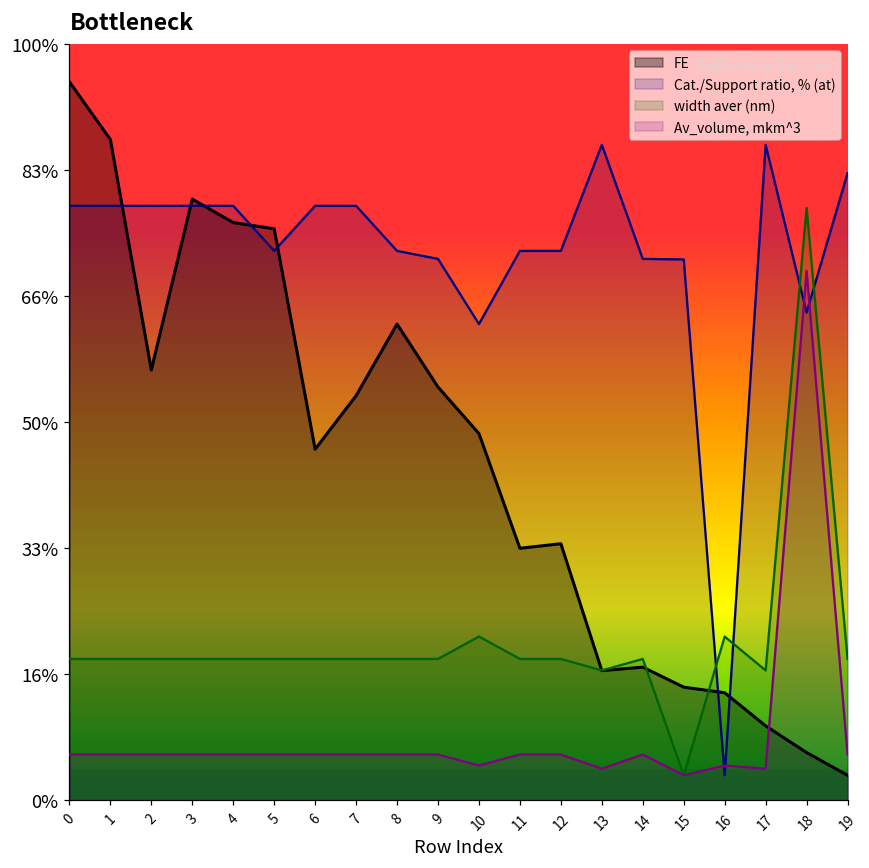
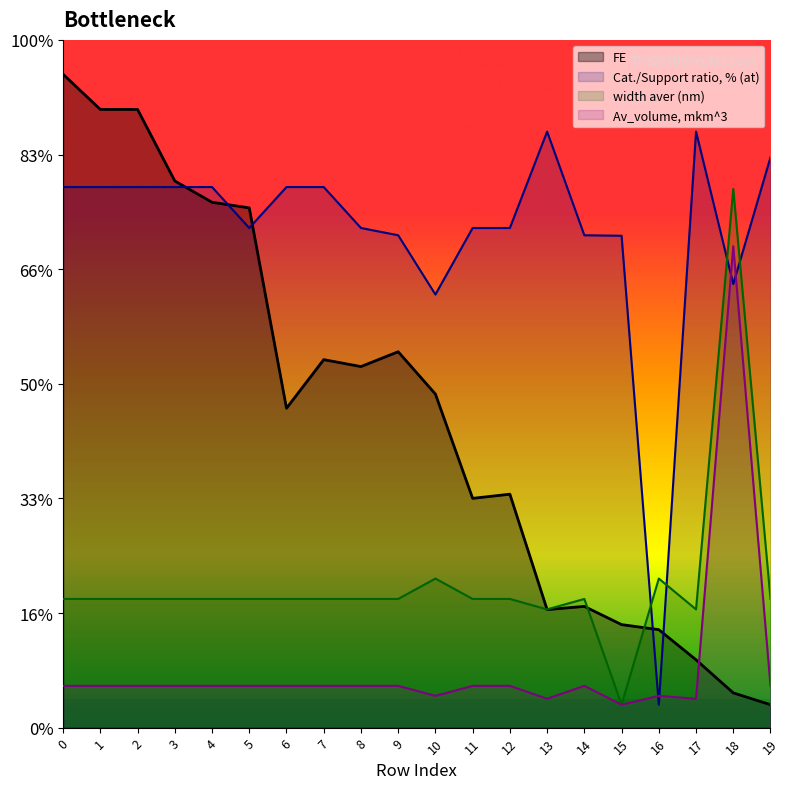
  {
    "FE": {
      "0": "95%",
-     "1": "87%",
-     "2": "57%",
+     "1": "90%",
+     "2": "90%",
      "3": "79%",
      "4": "76%",
      "5": "76%",
      "6": "46%",
      "7": "54%",
-     "8": "63%",
+     "8": "52%",
      "9": "55%",
      "10": "49%",
      "11": "33%",
      "12": "34%",
      "14": "18%",
      "15": "15%",
      "16": "14%",
      "17": "10%",
-     "18": "6%"
+     "18": "5%"
    }
  }
